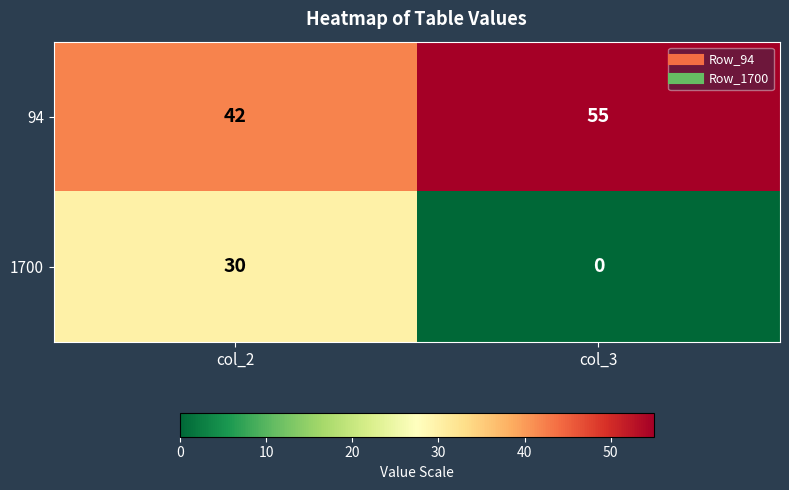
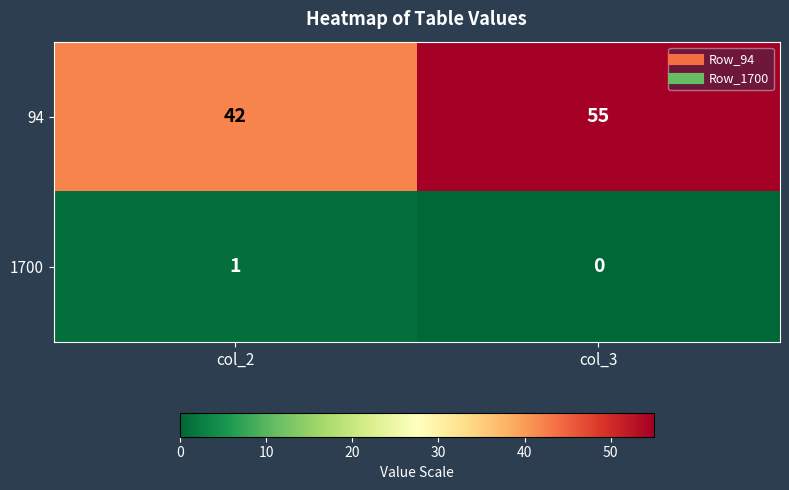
  {
    "94": {
      "col_2": 42,
      "col_3": 55
    },
    "1700": {
-     "col_2": 30,
+     "col_2": 1,
      "col_3": 0
    }
  }
